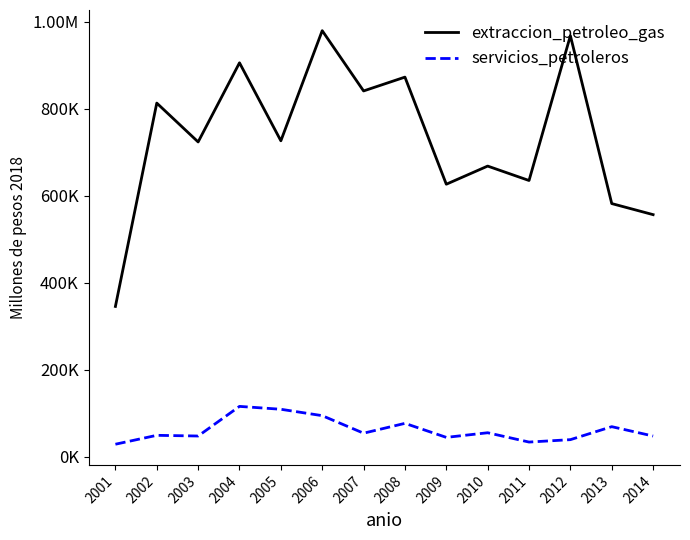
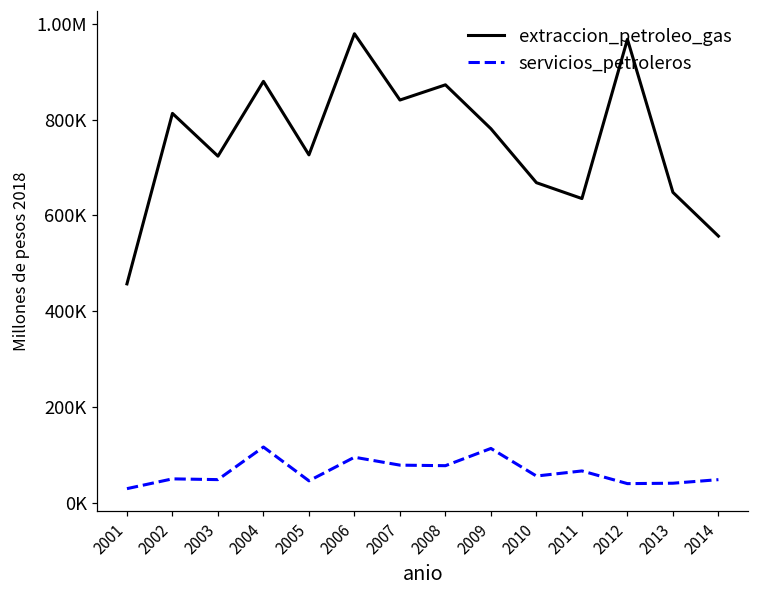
  {
    "extraccion_petroleo_gas": {
-     "2001": 350000,
+     "2001": 460000,
      "2002": 810000,
      "2003": 720000,
-     "2004": 910000,
+     "2004": 880000,
      "2005": 730000,
      "2006": 980000,
      "2007": 840000,
      "2008": 870000,
-     "2009": 630000,
+     "2009": 780000,
      "2010": 670000,
      "2011": 640000,
      "2012": 970000,
-     "2013": 580000,
+     "2013": 650000,
      "2014": 560000
    },
    "servicios_petroleros": {
      "2001": 30000,
      "2002": 50000,
      "2003": 50000,
      "2004": 120000,
-     "2005": 110000,
+     "2005": 50000,
      "2006": 90000,
-     "2007": 50000,
+     "2007": 80000,
      "2008": 80000,
-     "2009": 50000,
+     "2009": 110000,
      "2010": 60000,
-     "2011": 30000,
+     "2011": 70000,
      "2012": 40000,
-     "2013": 70000,
+     "2013": 40000,
      "2014": 50000
    }
  }
